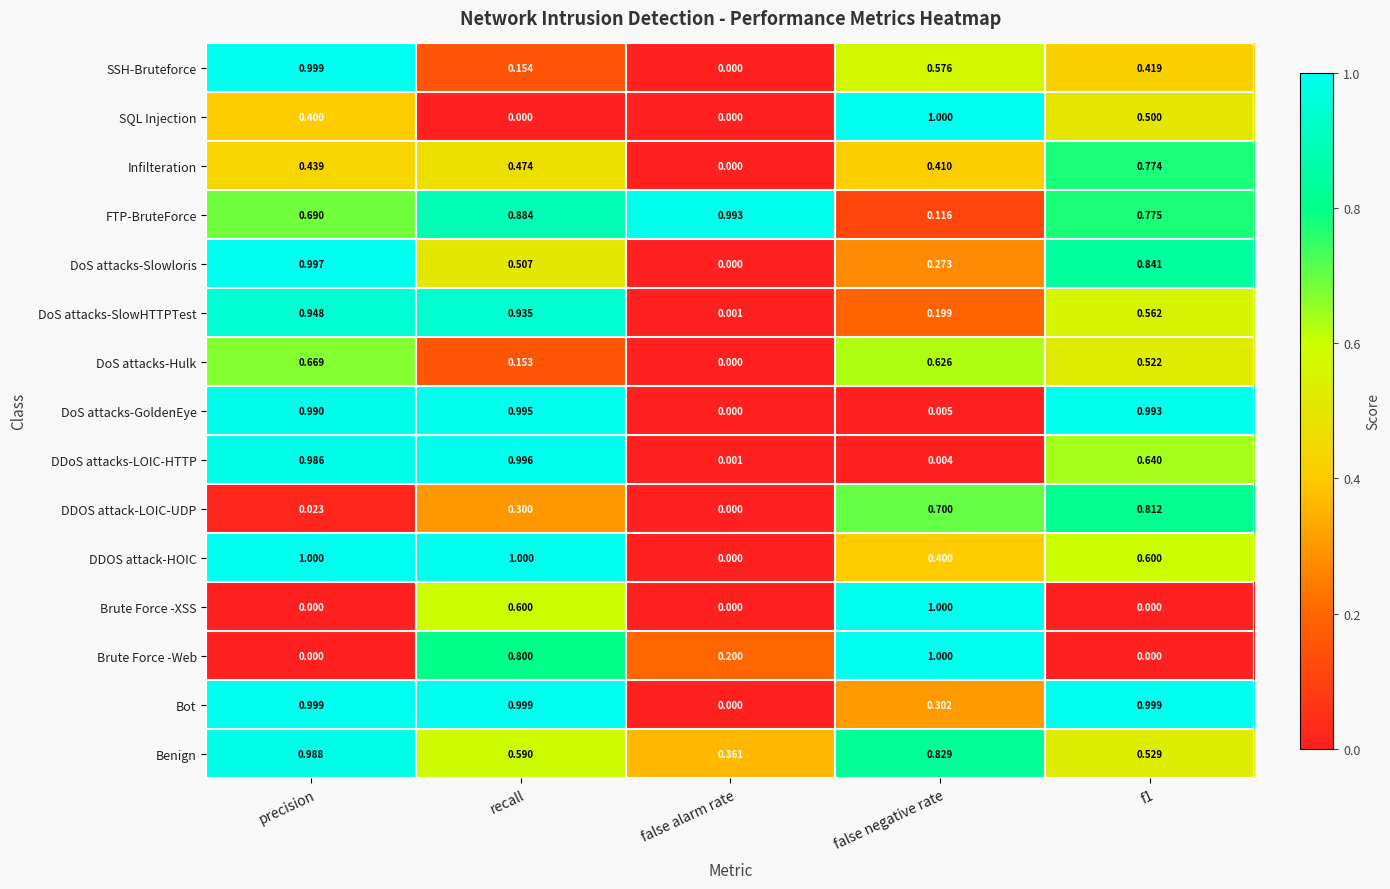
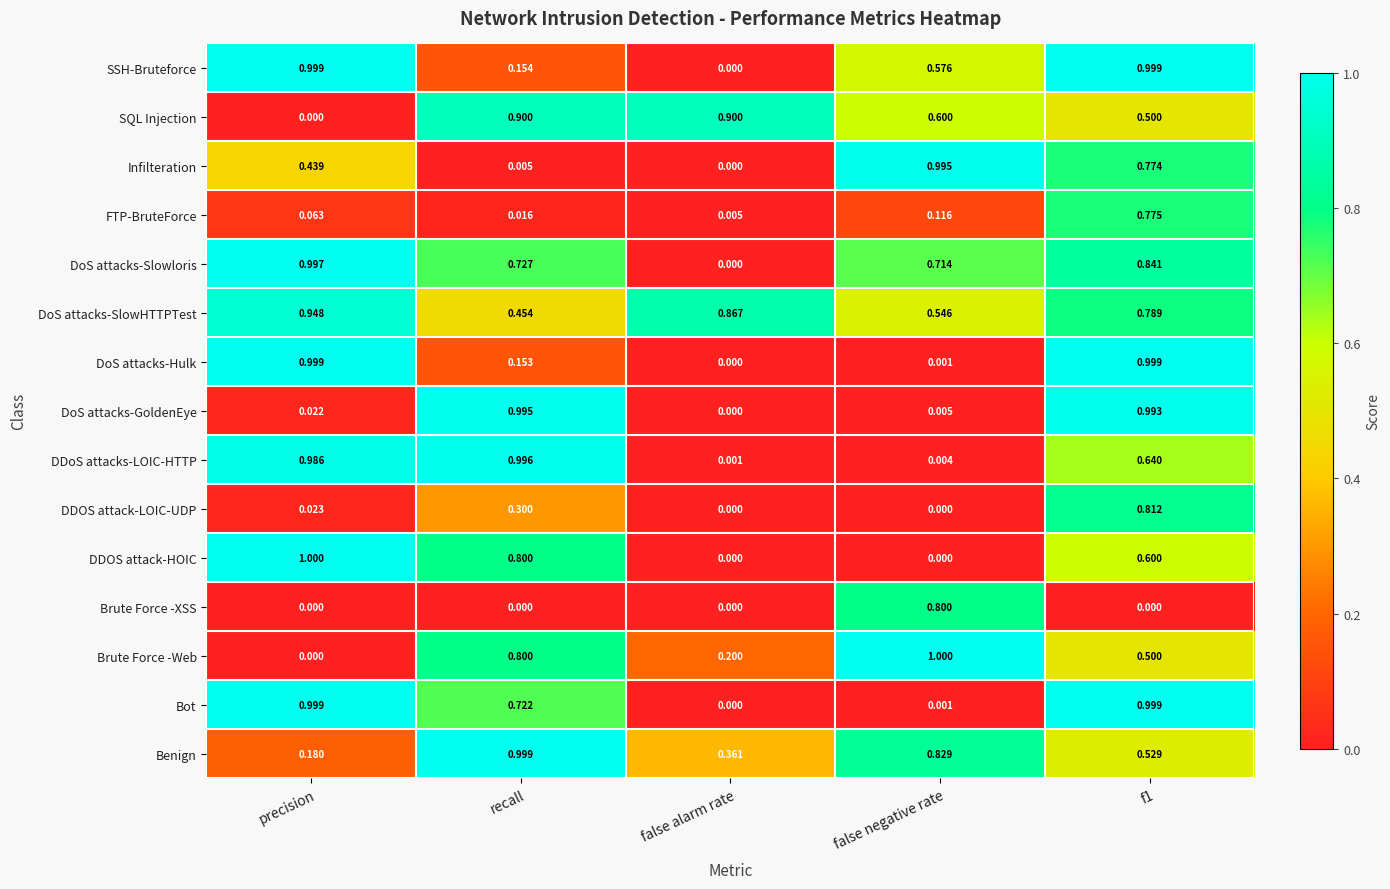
  {
    "SSH-Bruteforce": {
      "precision": 0.999,
      "recall": 0.154,
      "false alarm rate": 0.000,
      "false negative rate": 0.576,
-     "f1": 0.419
+     "f1": 0.999
    },
    "SQL Injection": {
-     "precision": 0.400,
-     "recall": 0.000,
-     "false alarm rate": 0.000,
-     "false negative rate": 1.000,
+     "precision": 0.000,
+     "recall": 0.900,
+     "false alarm rate": 0.900,
+     "false negative rate": 0.600,
      "f1": 0.500
    },
    "Infilteration": {
      "precision": 0.439,
-     "recall": 0.474,
+     "recall": 0.005,
      "false alarm rate": 0.000,
-     "false negative rate": 0.410,
+     "false negative rate": 0.995,
      "f1": 0.774
    },
    "FTP-BruteForce": {
-     "precision": 0.690,
-     "recall": 0.884,
-     "false alarm rate": 0.993,
+     "precision": 0.063,
+     "recall": 0.016,
+     "false alarm rate": 0.005,
      "false negative rate": 0.116,
      "f1": 0.775
    },
    "DoS attacks-Slowloris": {
      "precision": 0.997,
-     "recall": 0.507,
+     "recall": 0.727,
      "false alarm rate": 0.000,
-     "false negative rate": 0.273,
+     "false negative rate": 0.714,
      "f1": 0.841
    },
    "DoS attacks-SlowHTTPTest": {
      "precision": 0.948,
-     "recall": 0.935,
-     "false alarm rate": 0.001,
-     "false negative rate": 0.199,
-     "f1": 0.562
+     "recall": 0.454,
+     "false alarm rate": 0.867,
+     "false negative rate": 0.546,
+     "f1": 0.789
    },
    "DoS attacks-Hulk": {
-     "precision": 0.669,
+     "precision": 0.999,
      "recall": 0.153,
      "false alarm rate": 0.000,
-     "false negative rate": 0.626,
-     "f1": 0.522
+     "false negative rate": 0.001,
+     "f1": 0.999
    },
    "DoS attacks-GoldenEye": {
-     "precision": 0.990,
+     "precision": 0.022,
      "recall": 0.995,
      "false alarm rate": 0.000,
      "false negative rate": 0.005,
      "f1": 0.993
    },
    "DDoS attacks-LOIC-HTTP": {
      "precision": 0.986,
      "recall": 0.996,
      "false alarm rate": 0.001,
      "false negative rate": 0.004,
      "f1": 0.640
    },
    "DDOS attack-LOIC-UDP": {
      "precision": 0.023,
      "recall": 0.300,
      "false alarm rate": 0.000,
-     "false negative rate": 0.700,
+     "false negative rate": 0.000,
      "f1": 0.812
    },
    "DDOS attack-HOIC": {
      "precision": 1.000,
-     "recall": 1.000,
+     "recall": 0.800,
      "false alarm rate": 0.000,
-     "false negative rate": 0.400,
+     "false negative rate": 0.000,
      "f1": 0.600
    },
    "Brute Force -XSS": {
      "precision": 0.000,
-     "recall": 0.600,
+     "recall": 0.000,
      "false alarm rate": 0.000,
-     "false negative rate": 1.000,
+     "false negative rate": 0.800,
      "f1": 0.000
    },
    "Brute Force -Web": {
      "precision": 0.000,
      "recall": 0.800,
      "false alarm rate": 0.200,
      "false negative rate": 1.000,
-     "f1": 0.000
+     "f1": 0.500
    },
    "Bot": {
      "precision": 0.999,
-     "recall": 0.999,
+     "recall": 0.722,
      "false alarm rate": 0.000,
-     "false negative rate": 0.302,
+     "false negative rate": 0.001,
      "f1": 0.999
    },
    "Benign": {
-     "precision": 0.988,
-     "recall": 0.590,
+     "precision": 0.180,
+     "recall": 0.999,
      "false alarm rate": 0.361,
      "false negative rate": 0.829,
      "f1": 0.529
    }
  }
